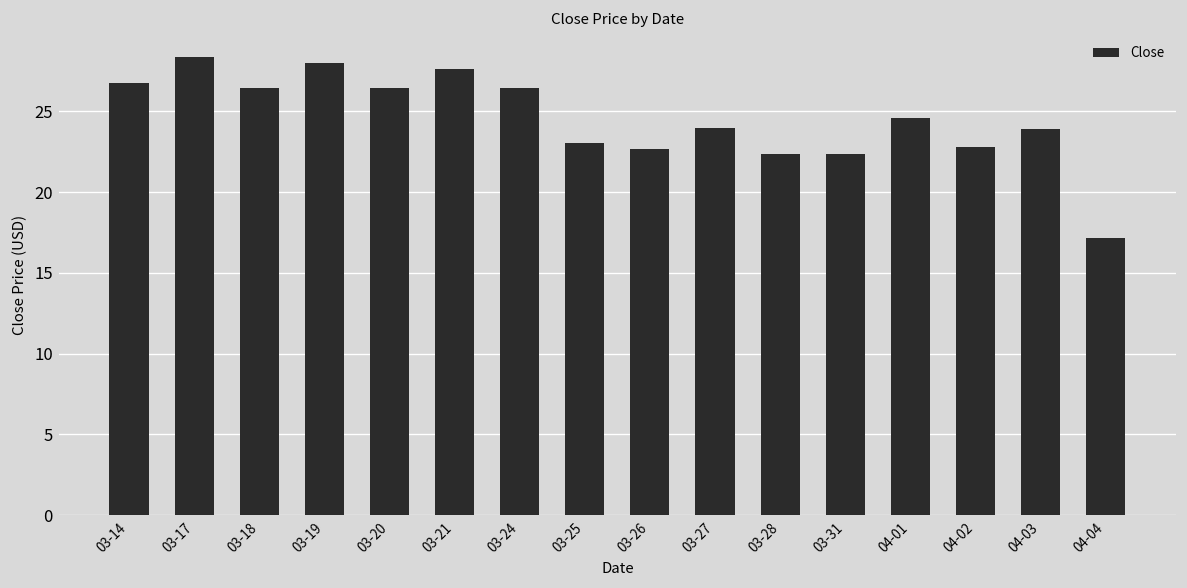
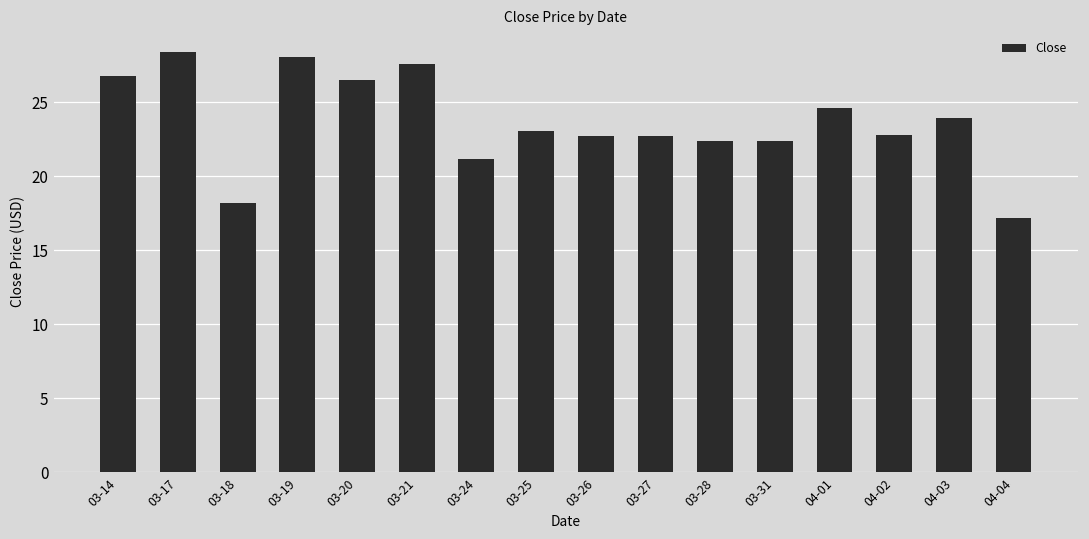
  {
    "03-14": 26.8,
    "03-17": 28.4,
-   "03-18": 26.5,
+   "03-18": 18.2,
    "03-19": 28.0,
    "03-20": 26.5,
    "03-21": 27.6,
-   "03-24": 26.5,
+   "03-24": 21.2,
    "03-25": 23.0,
    "03-26": 22.7,
-   "03-27": 24.0,
+   "03-27": 22.7,
    "03-28": 22.4,
    "03-31": 22.4,
    "04-01": 24.6,
    "04-02": 22.8,
    "04-03": 23.9,
    "04-04": 17.2
  }
